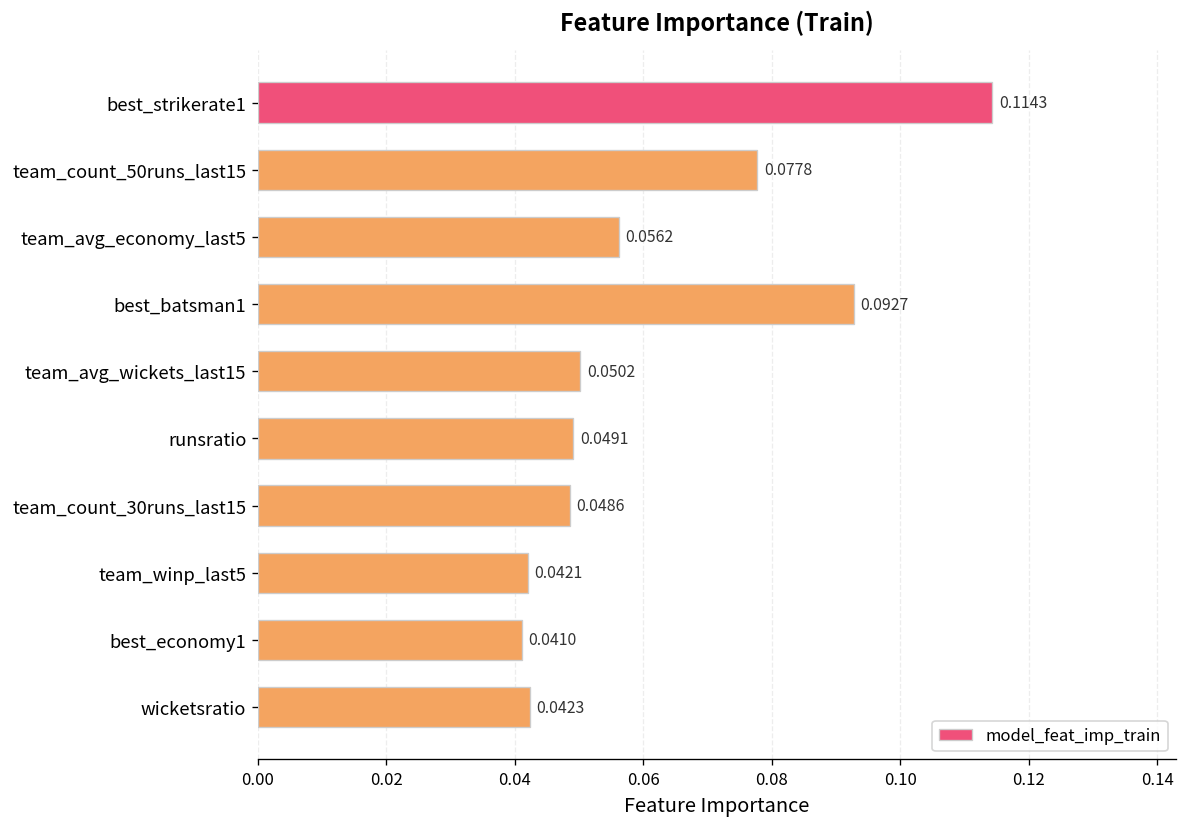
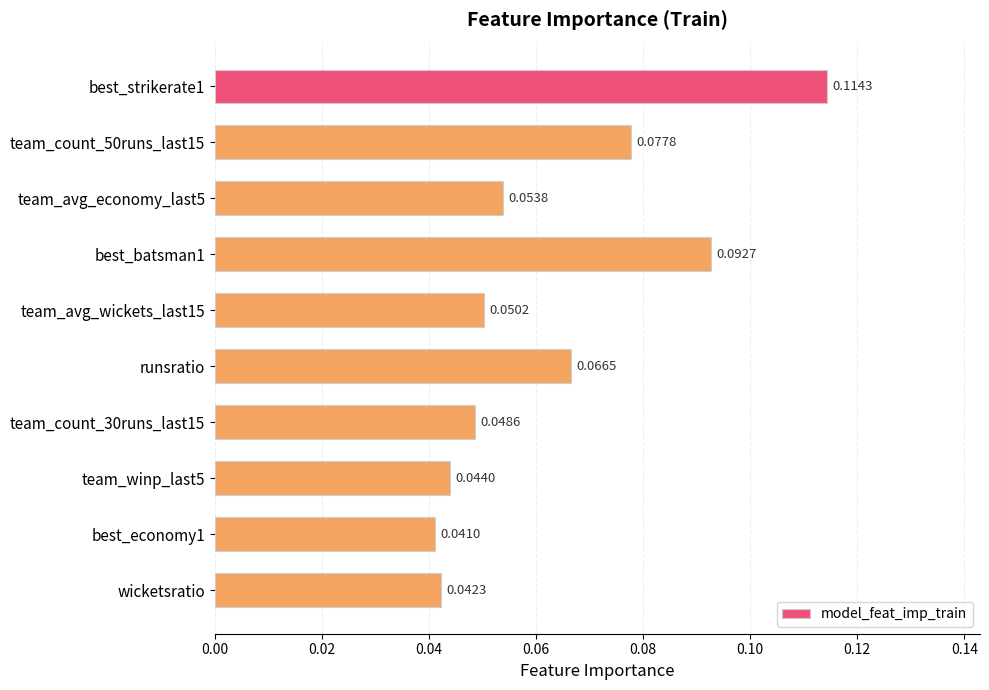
  {
    "best_strikerate1": 0.1143,
    "team_count_50runs_last15": 0.0778,
-   "team_avg_economy_last5": 0.0562,
+   "team_avg_economy_last5": 0.0538,
    "best_batsman1": 0.0927,
    "team_avg_wickets_last15": 0.0502,
-   "runsratio": 0.0491,
+   "runsratio": 0.0665,
    "team_count_30runs_last15": 0.0486,
-   "team_winp_last5": 0.0421,
+   "team_winp_last5": 0.0440,
    "best_economy1": 0.0410,
    "wicketsratio": 0.0423
  }
